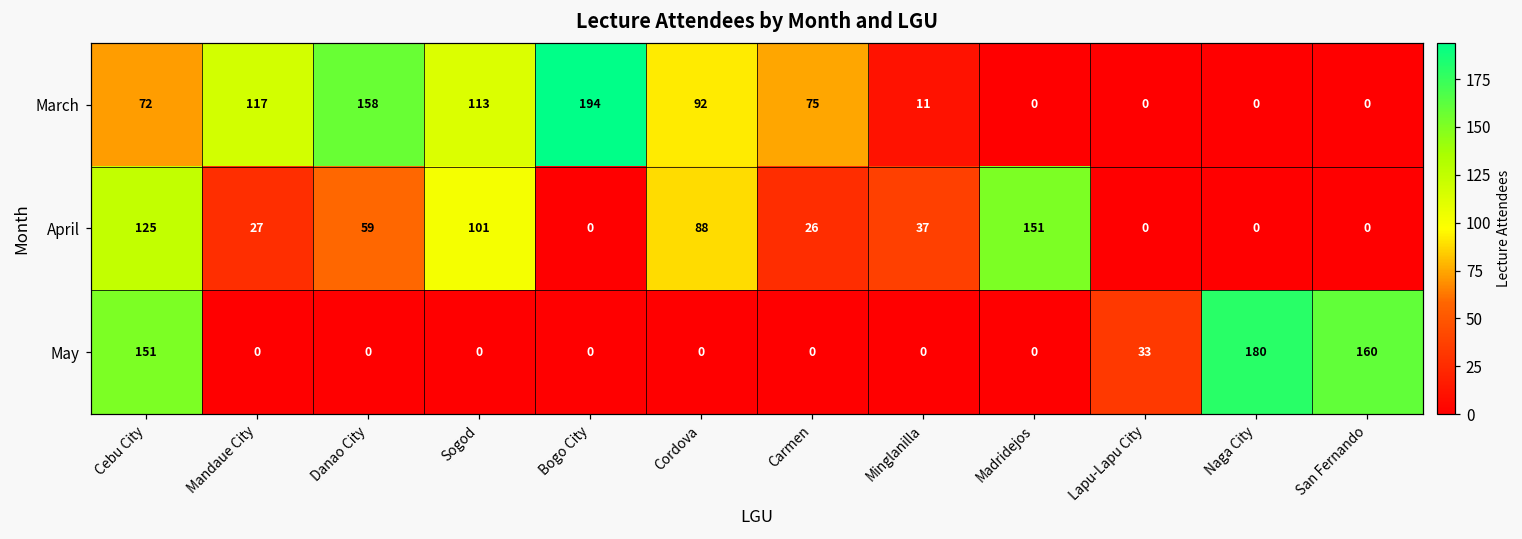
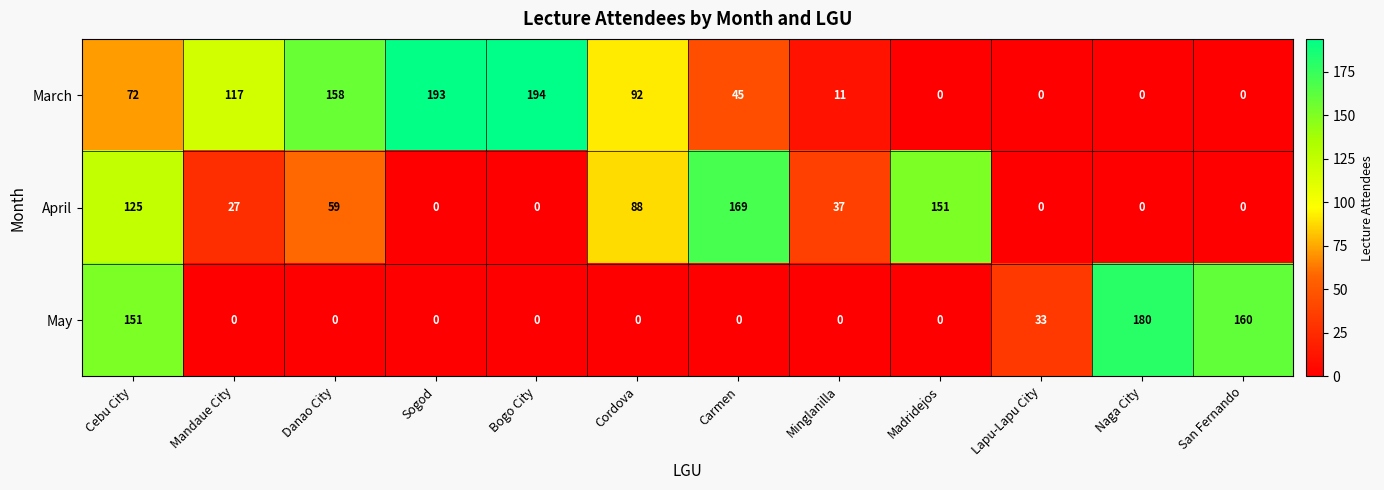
  {
    "March": {
      "Cebu City": 72,
      "Mandaue City": 117,
      "Danao City": 158,
-     "Sogod": 113,
+     "Sogod": 193,
      "Bogo City": 194,
      "Cordova": 92,
-     "Carmen": 75,
+     "Carmen": 45,
      "Minglanilla": 11,
      "Madridejos": 0,
      "Lapu-Lapu City": 0,
      "Naga City": 0,
      "San Fernando": 0
    },
    "April": {
      "Cebu City": 125,
      "Mandaue City": 27,
      "Danao City": 59,
-     "Sogod": 101,
+     "Sogod": 0,
      "Bogo City": 0,
      "Cordova": 88,
-     "Carmen": 26,
+     "Carmen": 169,
      "Minglanilla": 37,
      "Madridejos": 151,
      "Lapu-Lapu City": 0,
      "Naga City": 0,
      "San Fernando": 0
    },
    "May": {
      "Cebu City": 151,
      "Mandaue City": 0,
      "Danao City": 0,
      "Sogod": 0,
      "Bogo City": 0,
      "Cordova": 0,
      "Carmen": 0,
      "Minglanilla": 0,
      "Madridejos": 0,
      "Lapu-Lapu City": 33,
      "Naga City": 180,
      "San Fernando": 160
    }
  }
